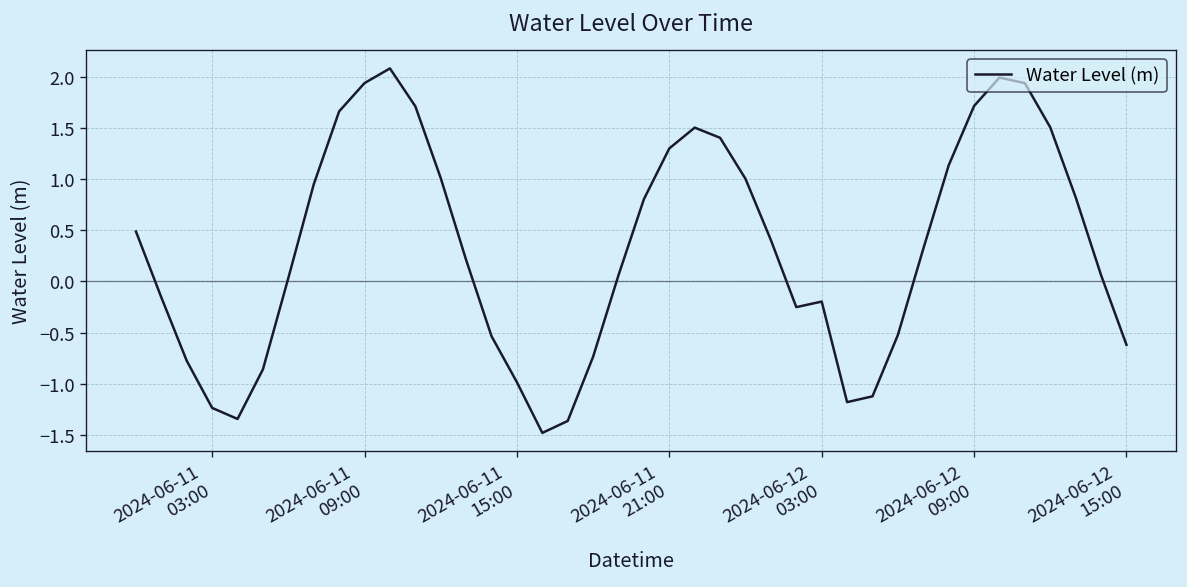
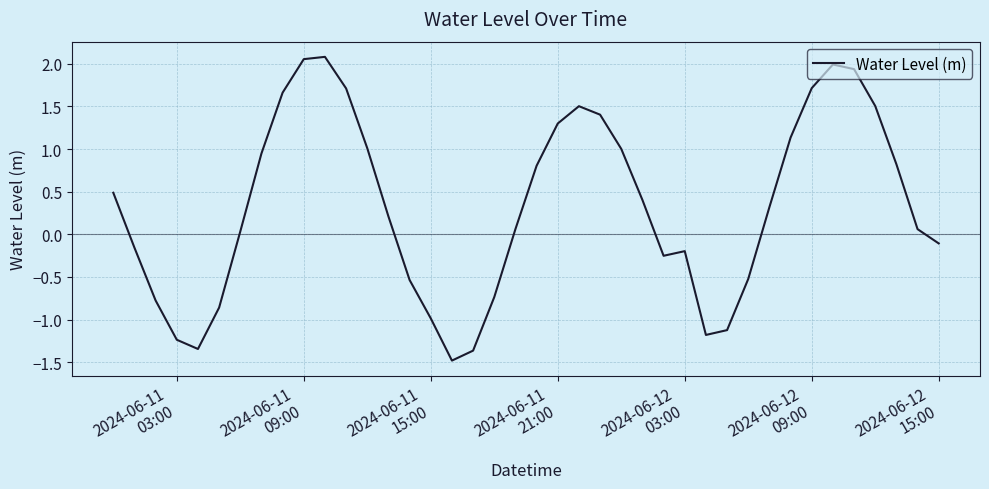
  {
    "2024-06-11 03:00": -1.2,
-   "2024-06-11 09:00": 1.9,
+   "2024-06-11 09:00": 2.1,
    "2024-06-11 15:00": -1.0,
    "2024-06-11 21:00": 1.3,
    "2024-06-12 03:00": -0.2,
    "2024-06-12 09:00": 1.7,
-   "2024-06-12 15:00": -0.6
+   "2024-06-12 15:00": -0.1
  }
